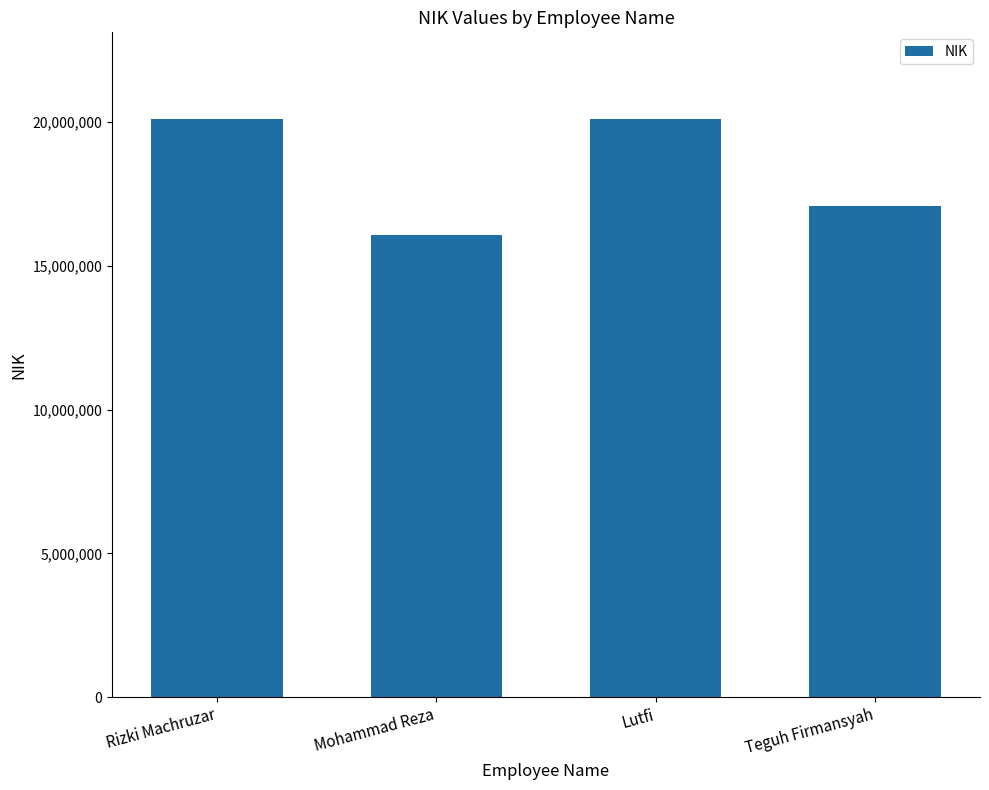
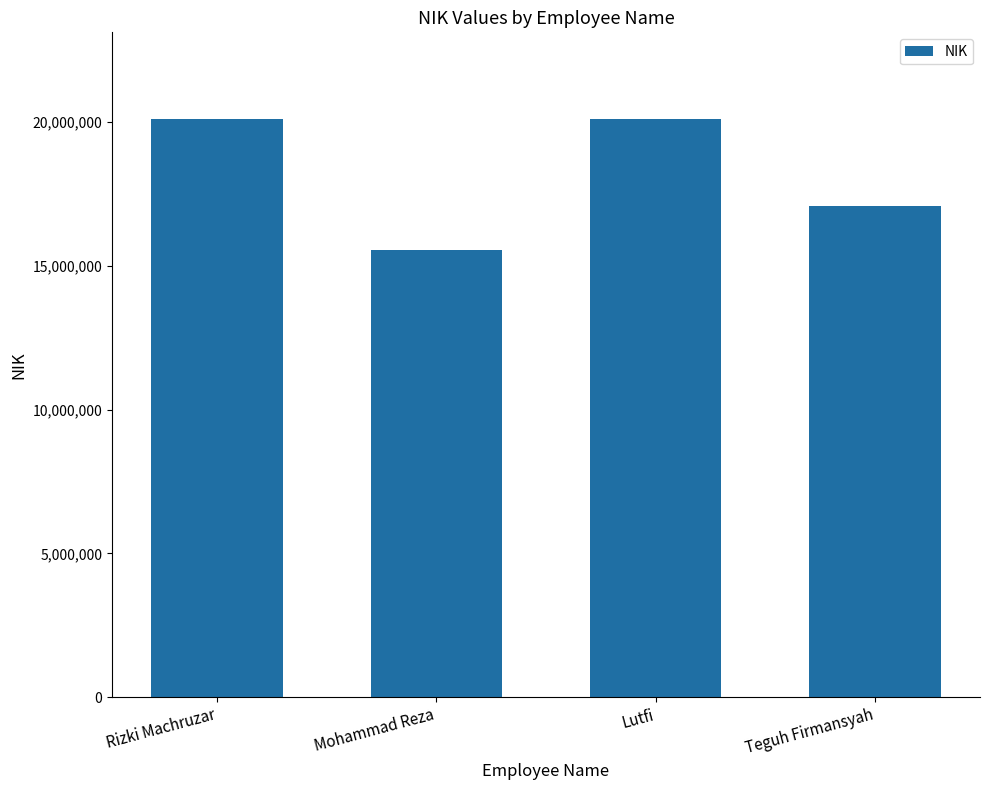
  {
    "Rizki Machruzar": "20,100,000",
-   "Mohammad Reza": "16,100,000",
+   "Mohammad Reza": "15,500,000",
    "Lutfi": "20,100,000",
    "Teguh Firmansyah": "17,100,000"
  }
